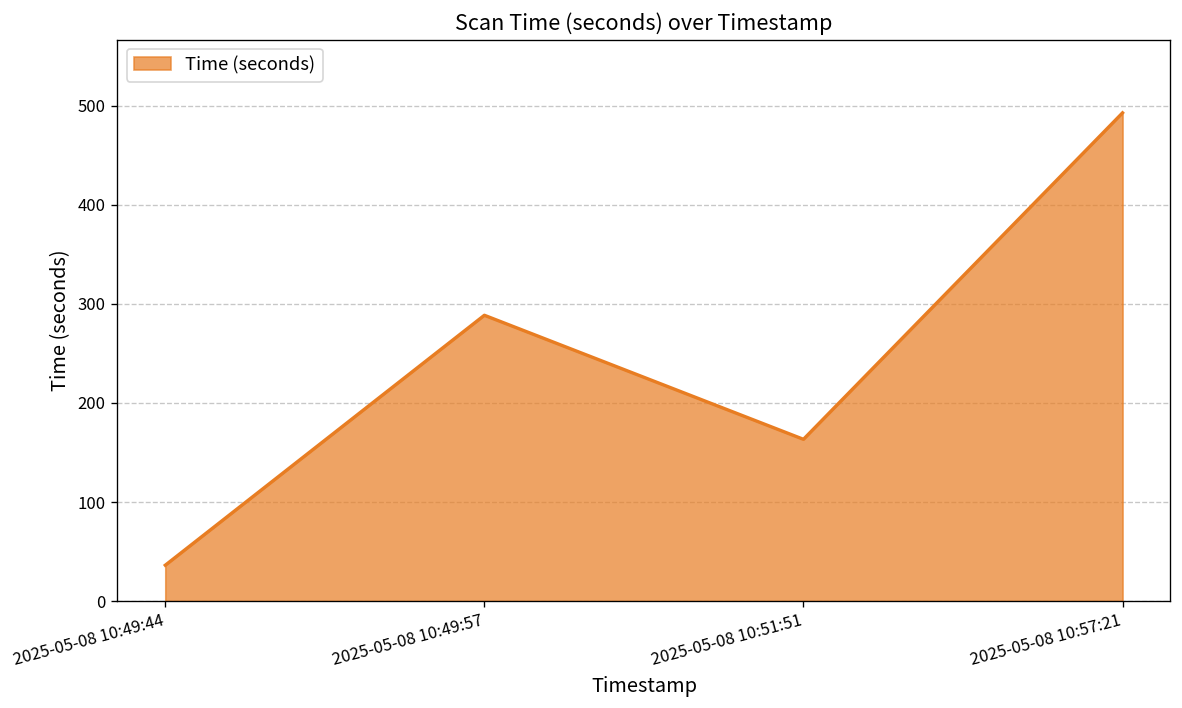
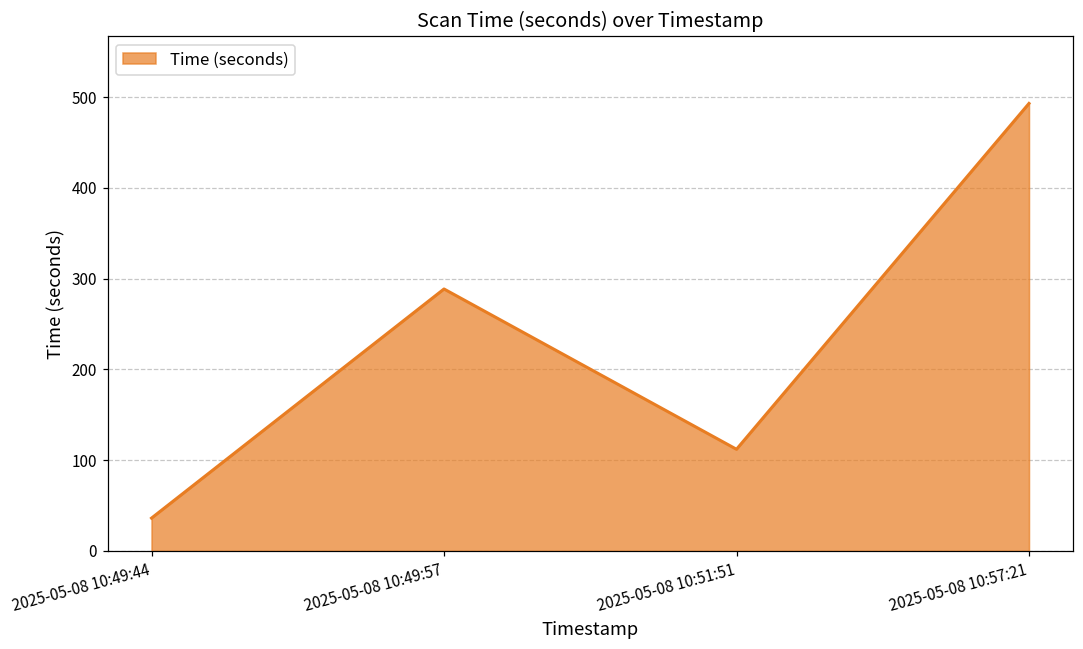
  {
    "2025-05-08 10:49:44": 40,
    "2025-05-08 10:49:57": 290,
-   "2025-05-08 10:51:51": 160,
+   "2025-05-08 10:51:51": 110,
    "2025-05-08 10:57:21": 490
  }
